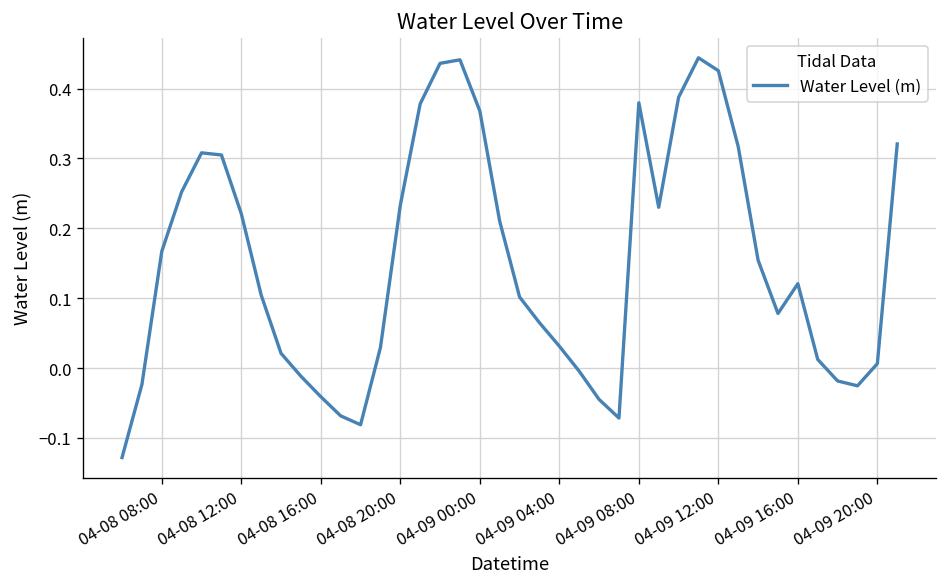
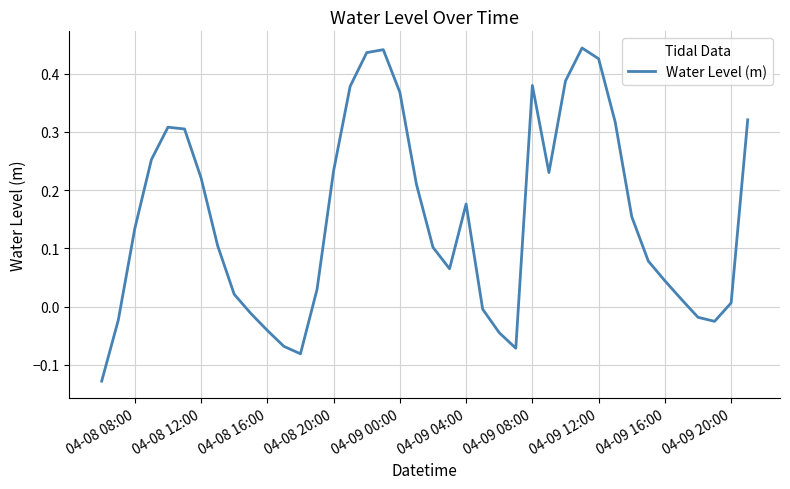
  {
-   "04-08 08:00": 0.17,
+   "04-08 08:00": 0.13,
    "04-08 12:00": 0.22,
    "04-08 16:00": -0.04,
    "04-08 20:00": 0.23,
    "04-09 00:00": 0.37,
-   "04-09 04:00": 0.03,
+   "04-09 04:00": 0.18,
    "04-09 08:00": 0.38,
    "04-09 12:00": 0.43,
-   "04-09 16:00": 0.12,
+   "04-09 16:00": 0.04,
    "04-09 20:00": 0.01
  }
